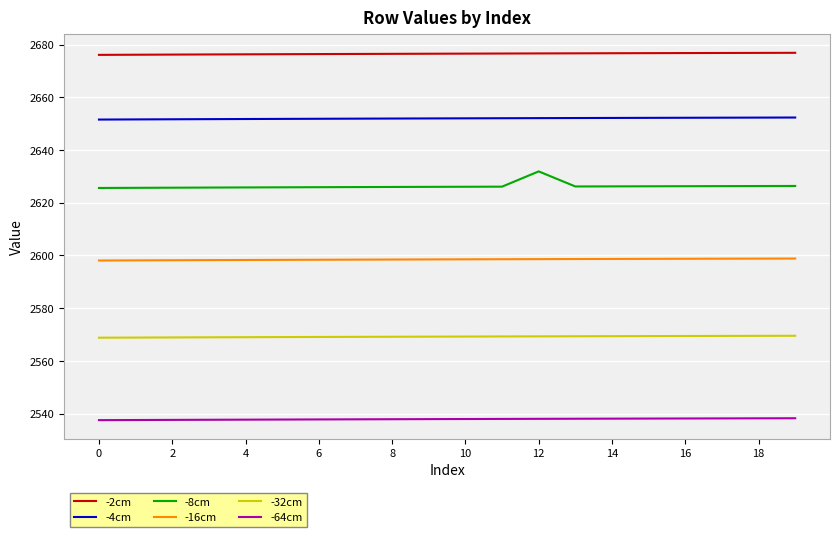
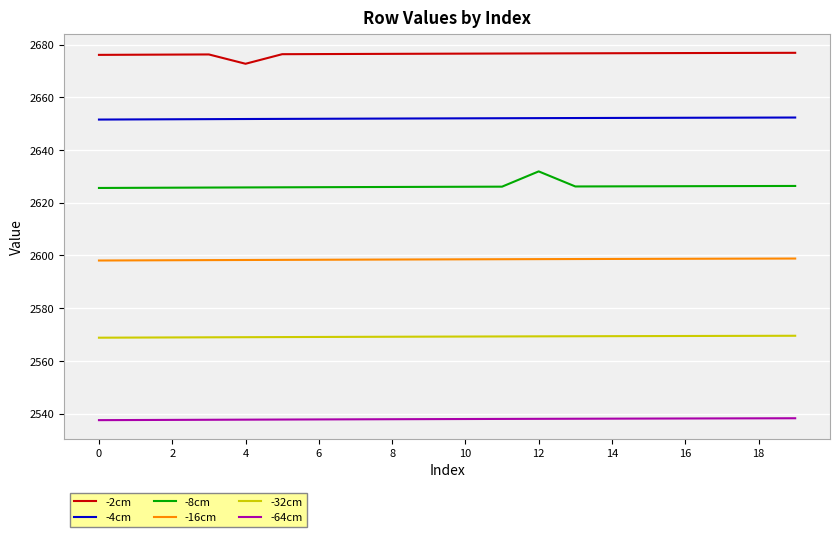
  {
    "-2cm": {
      "0": 2676,
      "2": 2676,
-     "4": 2676,
+     "4": 2673,
      "6": 2676,
      "8": 2677,
      "10": 2677,
      "12": 2677,
      "14": 2677,
      "16": 2677,
      "18": 2677
    },
    "-4cm": {
      "0": 2652,
      "2": 2652,
      "4": 2652,
      "6": 2652,
      "8": 2652,
      "10": 2652,
      "12": 2652,
      "14": 2652,
      "16": 2652,
      "18": 2652
    },
    "-8cm": {
      "0": 2626,
      "2": 2626,
      "4": 2626,
      "6": 2626,
      "8": 2626,
      "10": 2626,
      "12": 2632,
      "14": 2626,
      "16": 2626,
      "18": 2626
    },
    "-16cm": {
      "0": 2598,
      "2": 2598,
      "4": 2598,
      "6": 2598,
      "8": 2598,
      "10": 2599,
      "12": 2599,
      "14": 2599,
      "16": 2599,
      "18": 2599
    },
    "-32cm": {
      "0": 2569,
      "2": 2569,
      "4": 2569,
      "6": 2569,
      "8": 2569,
      "10": 2569,
      "12": 2569,
      "14": 2569,
      "16": 2569,
      "18": 2570
    },
    "-64cm": {
      "0": 2538,
      "2": 2538,
      "4": 2538,
      "6": 2538,
      "8": 2538,
      "10": 2538,
      "12": 2538,
      "14": 2538,
      "16": 2538,
      "18": 2538
    }
  }
